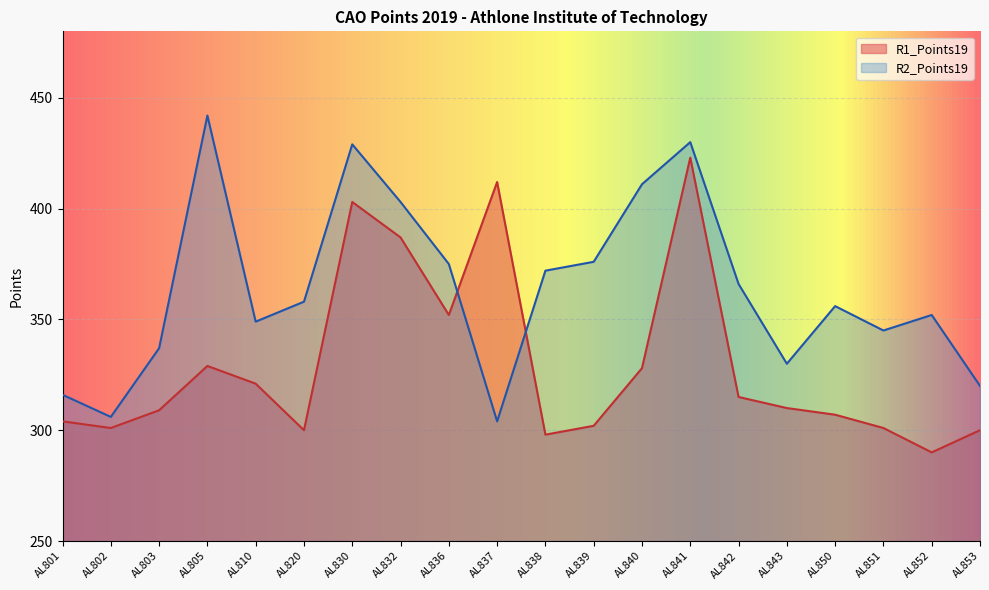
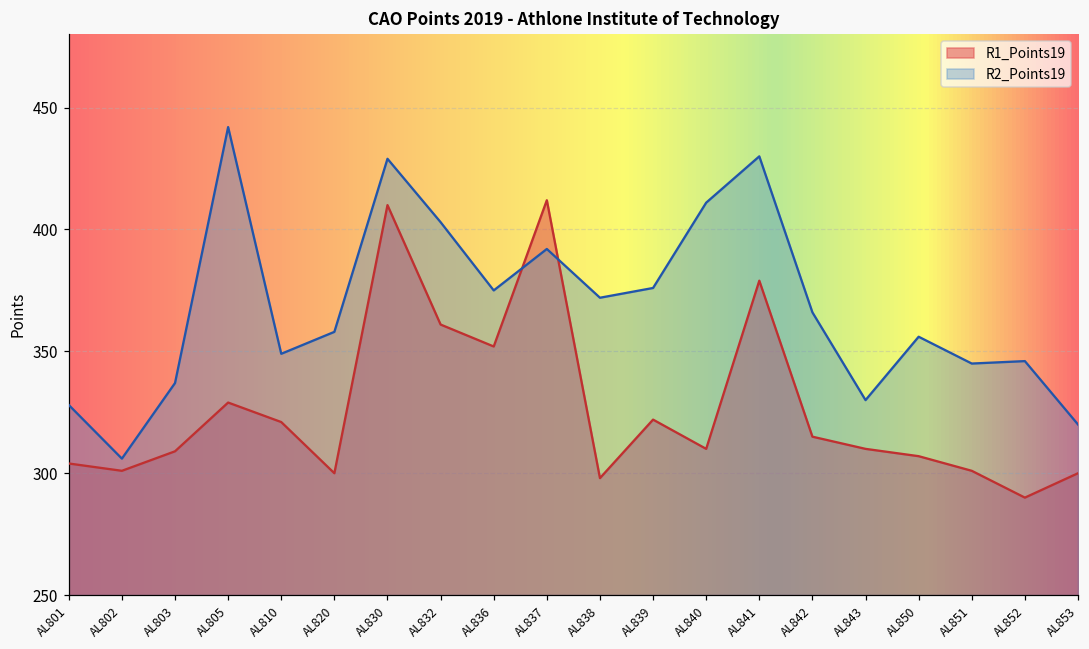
  {
    "R1_Points19": {
      "AL801": 304,
      "AL802": 301,
      "AL803": 309,
      "AL805": 329,
      "AL810": 321,
      "AL820": 300,
-     "AL830": 403,
-     "AL832": 387,
+     "AL830": 410,
+     "AL832": 361,
      "AL836": 352,
      "AL837": 412,
      "AL838": 298,
-     "AL839": 302,
-     "AL840": 328,
-     "AL841": 423,
+     "AL839": 322,
+     "AL840": 310,
+     "AL841": 379,
      "AL842": 315,
      "AL843": 310,
      "AL850": 307,
      "AL851": 301,
      "AL852": 290,
      "AL853": 300
    },
    "R2_Points19": {
-     "AL801": 316,
+     "AL801": 328,
      "AL802": 306,
      "AL803": 337,
      "AL805": 442,
      "AL810": 349,
      "AL820": 358,
      "AL830": 429,
      "AL832": 403,
      "AL836": 375,
-     "AL837": 304,
+     "AL837": 392,
      "AL838": 372,
      "AL839": 376,
      "AL840": 411,
      "AL841": 430,
      "AL842": 366,
      "AL843": 330,
      "AL850": 356,
      "AL851": 345,
-     "AL852": 352,
+     "AL852": 346,
      "AL853": 320
    }
  }
